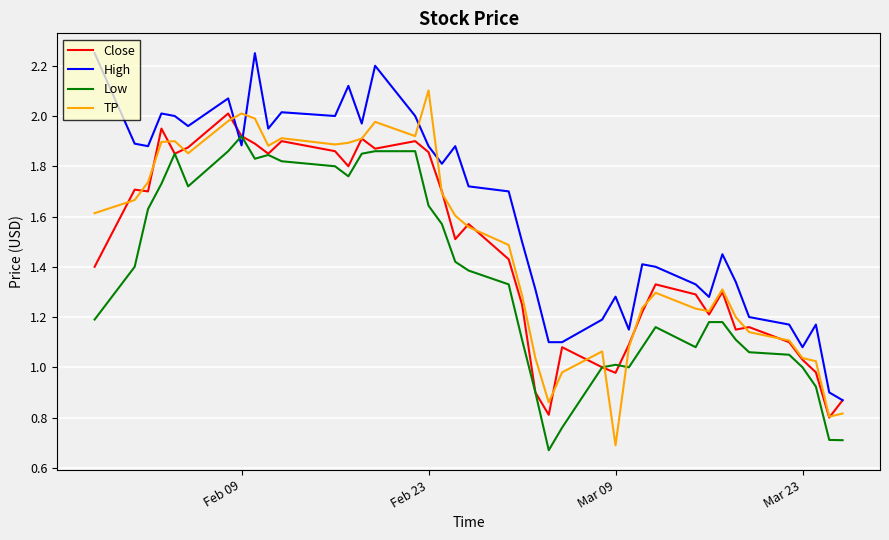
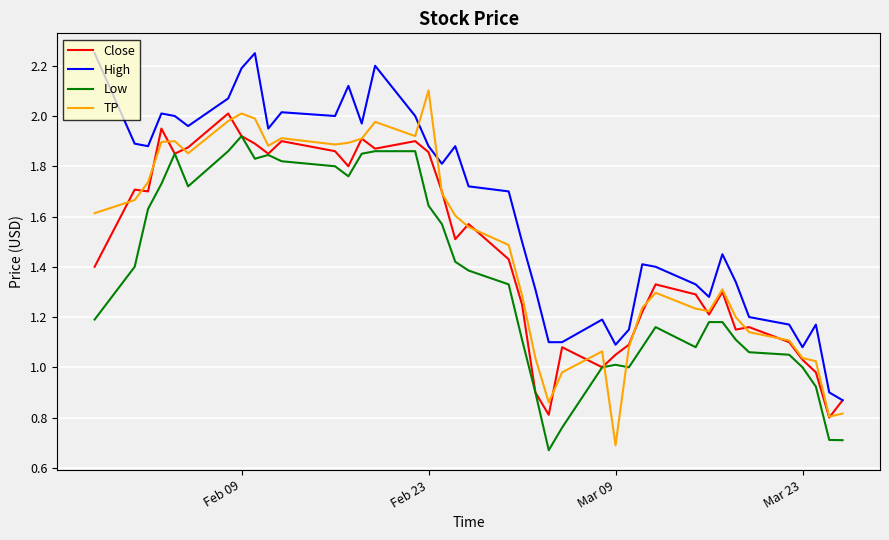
  {
    "Close": {
      "Feb 23": 1.86,
-     "Mar 09": 0.98
+     "Mar 09": 1.05
    },
    "High": {
-     "Feb 09": 1.88,
+     "Feb 09": 2.19,
      "Feb 23": 1.88,
-     "Mar 09": 1.28,
+     "Mar 09": 1.09,
      "Mar 23": 1.08
    },
    "Low": {
      "Feb 23": 1.64,
      "Mar 09": 1.01,
      "Mar 23": 1.00
    },
    "TP": {
      "Feb 09": 2.01,
      "Feb 23": 2.10,
      "Mar 09": 0.69
    }
  }
